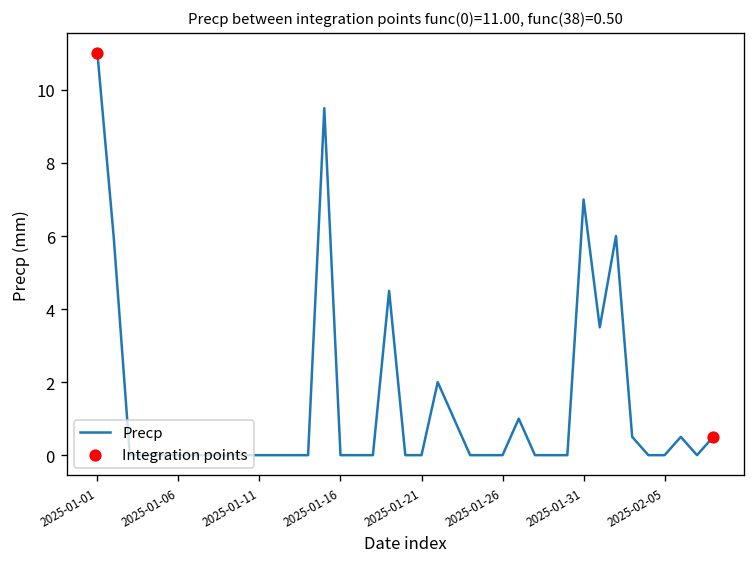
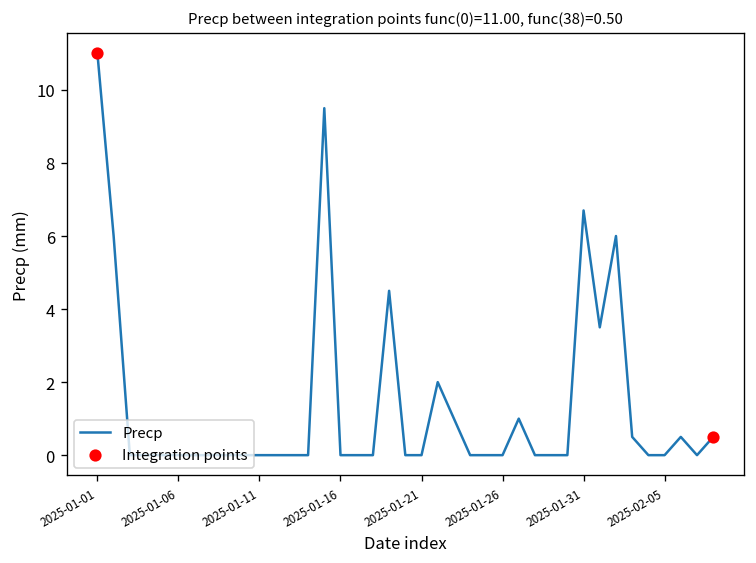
  {
    "Precp": {
      "2025-01-11": 0.0,
      "2025-01-16": 0.0,
      "2025-01-21": 0.0,
      "2025-01-26": 0.0,
-     "2025-01-31": 7.0,
+     "2025-01-31": 6.7,
      "2025-02-05": 0.0
    }
  }
